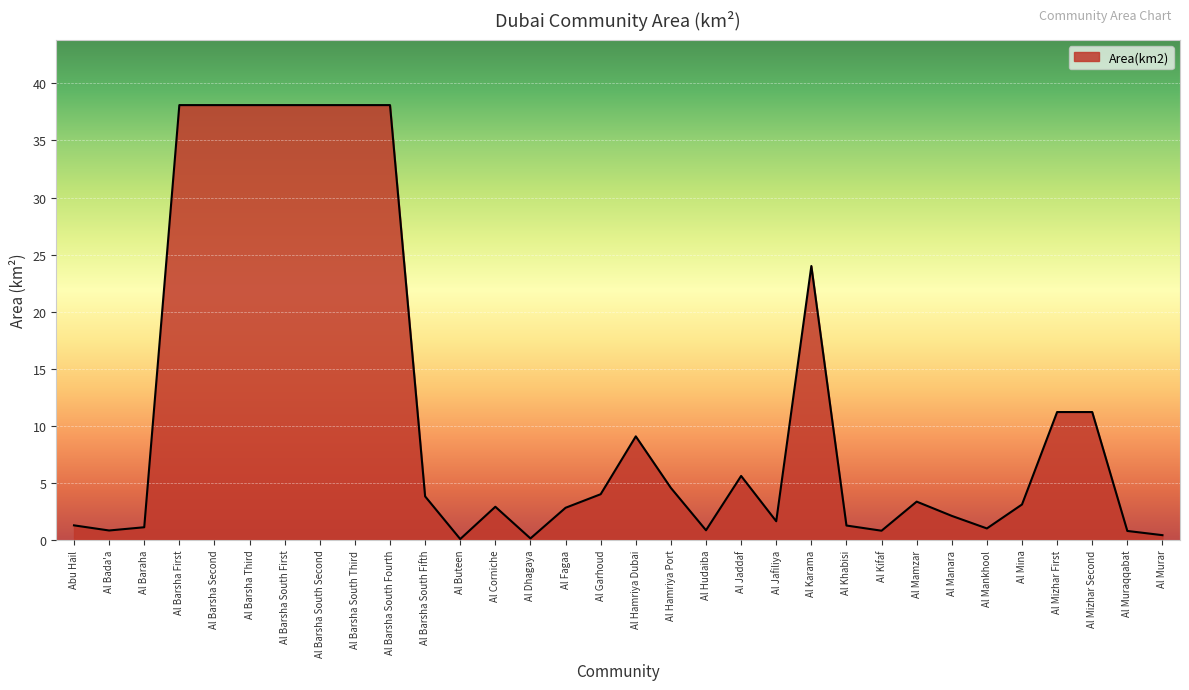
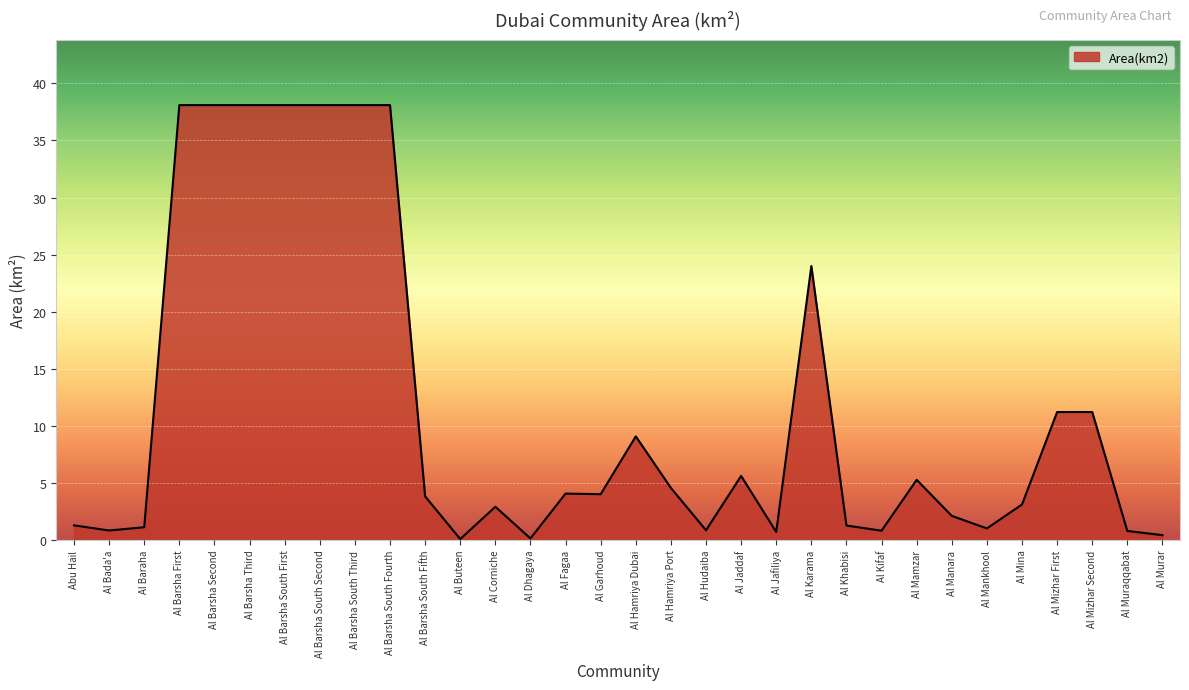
  {
    "Abu Hail": 1.3,
    "Al Bada'a": 0.8,
    "Al Baraha": 1.1,
    "Al Barsha First": 38.1,
    "Al Barsha Second": 38.1,
    "Al Barsha Third": 38.1,
    "Al Barsha South First": 38.1,
    "Al Barsha South Second": 38.1,
    "Al Barsha South Third": 38.1,
    "Al Barsha South Fourth": 38.1,
    "Al Barsha South Fifth": 3.8,
    "Al Buteen": 0.1,
    "Al Corniche": 2.9,
    "Al Dhagaya": 0.1,
-   "Al Fagaa": 2.8,
+   "Al Fagaa": 4.1,
    "Al Garhoud": 4.0,
    "Al Hamriya Dubai": 9.1,
    "Al Hamriya Port": 4.6,
    "Al Hudaiba": 0.8,
    "Al Jaddaf": 5.6,
-   "Al Jafiliya": 1.6,
+   "Al Jafiliya": 0.7,
    "Al Karama": 24.0,
    "Al Khabisi": 1.3,
    "Al Kifaf": 0.8,
-   "Al Mamzar": 3.4,
+   "Al Mamzar": 5.3,
    "Al Manara": 2.1,
    "Al Mankhool": 1.0,
    "Al Mina": 3.1,
    "Al Mizhar First": 11.2,
    "Al Mizhar Second": 11.2,
    "Al Muraqqabat": 0.8,
    "Al Murar": 0.4
  }
